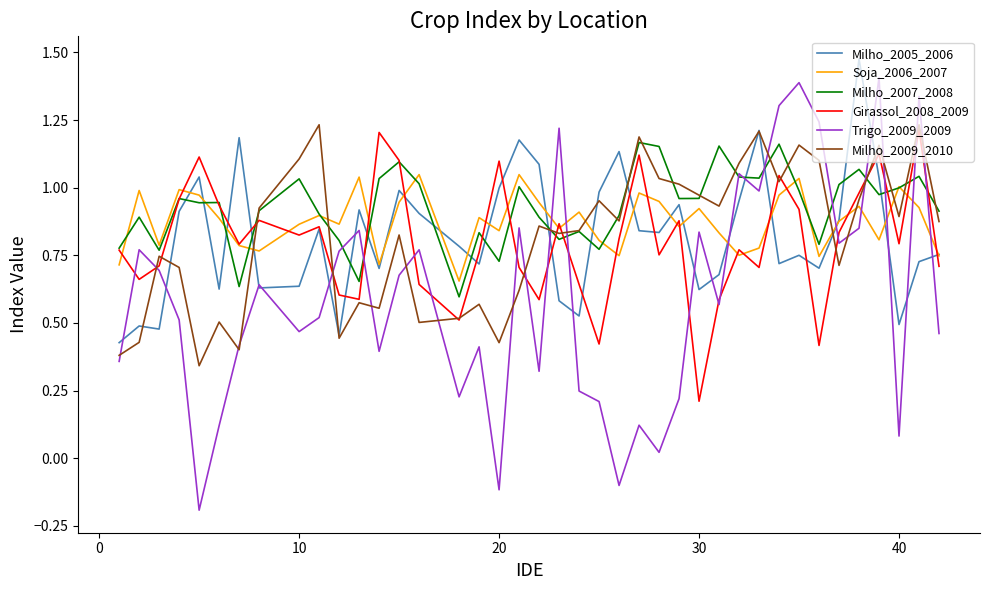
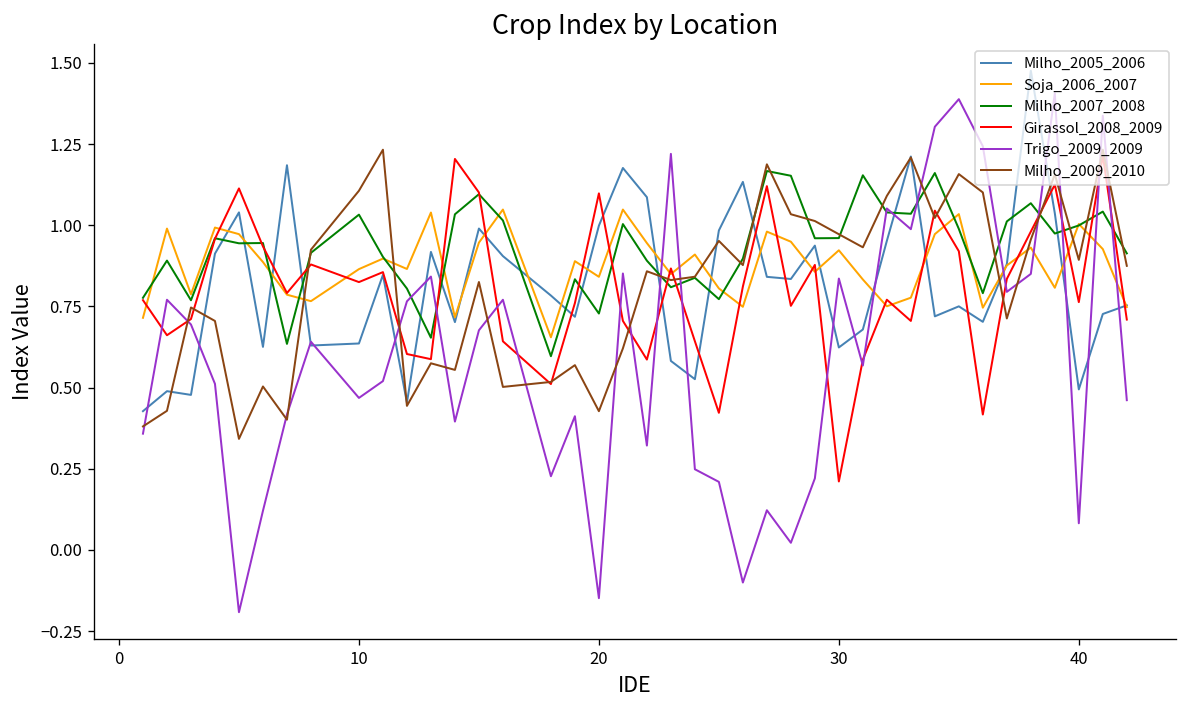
  {
    "Milho_2005_2006": {
      "10": 0.64,
      "20": 1.00,
      "30": 0.62,
      "40": 0.49
    },
    "Soja_2006_2007": {
      "10": 0.86,
      "20": 0.84,
      "30": 0.92
    },
    "Milho_2007_2008": {
      "10": 1.03,
      "20": 0.73,
      "30": 0.96
    },
    "Girassol_2008_2009": {
      "10": 0.82,
      "20": 1.10,
      "30": 0.21,
-     "40": 0.79
+     "40": 0.76
    },
    "Trigo_2009_2009": {
      "10": 0.47,
-     "20": -0.12,
+     "20": -0.15,
      "30": 0.84,
      "40": 0.08
    },
    "Milho_2009_2010": {
      "10": 1.11,
      "20": 0.43,
      "30": 0.97,
      "40": 0.89
    }
  }
